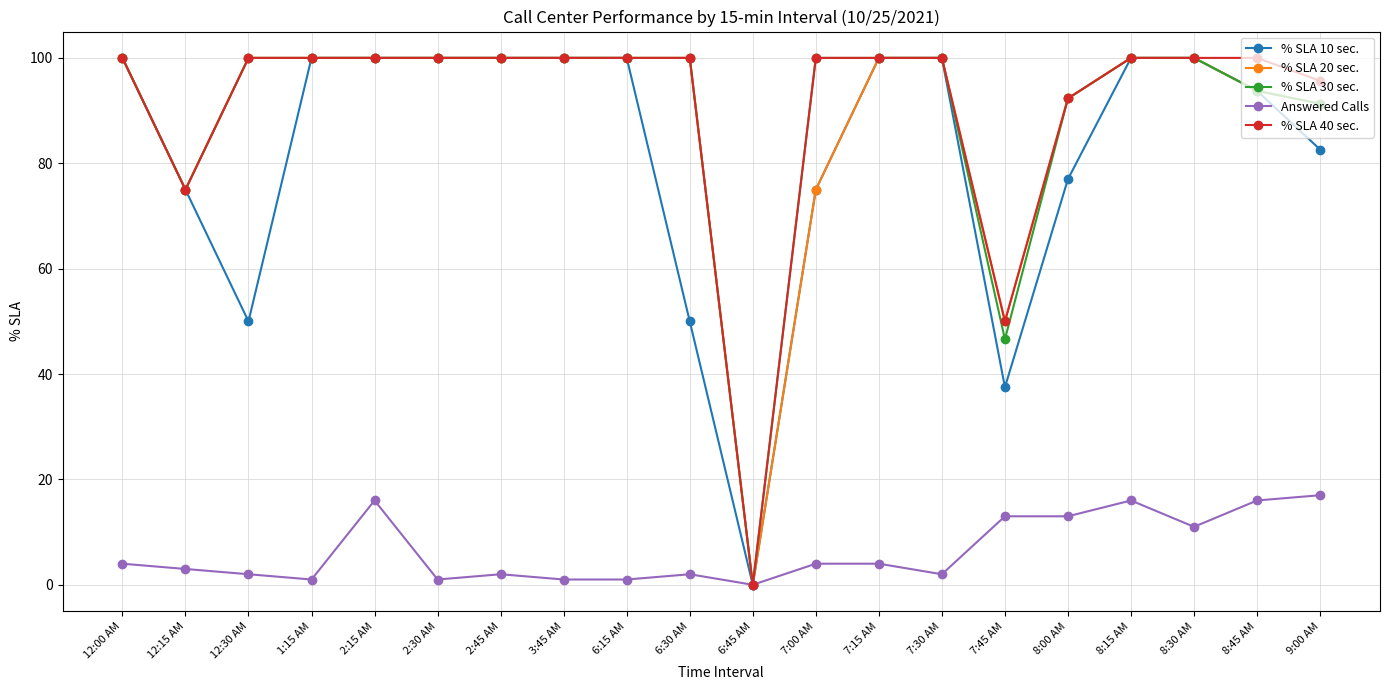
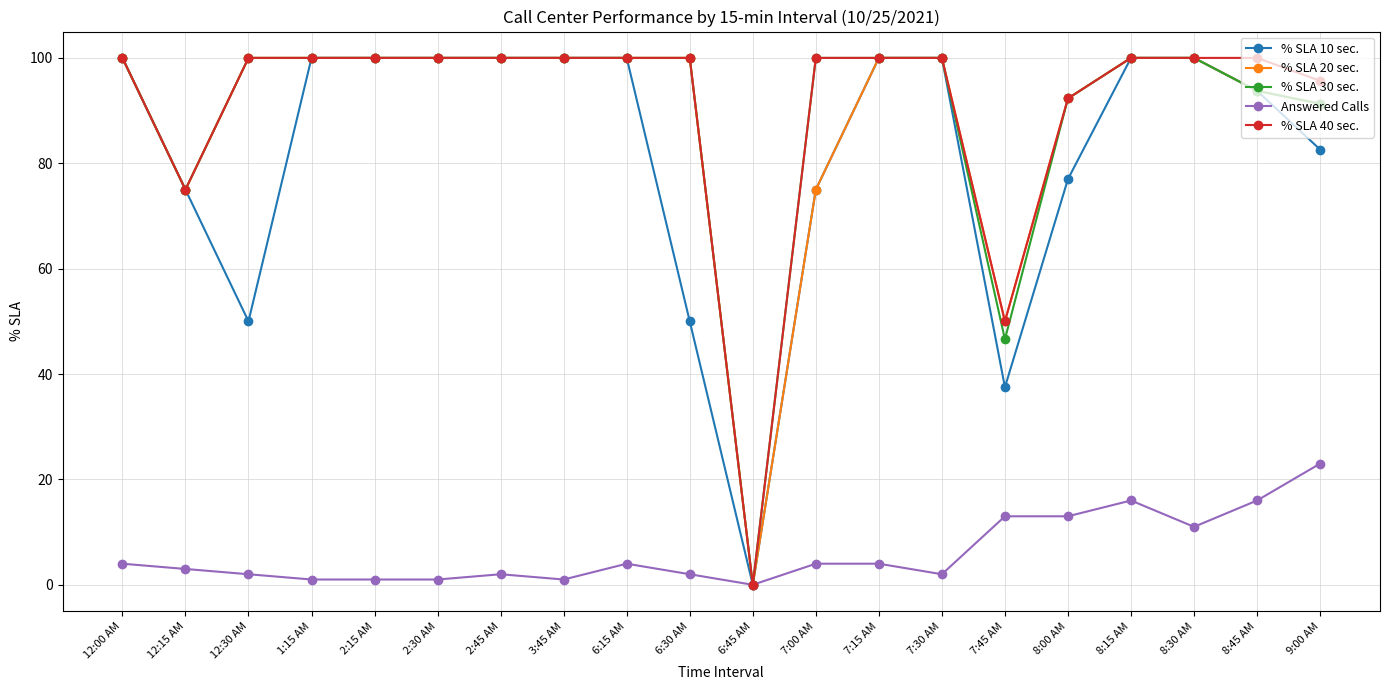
  {
    "% SLA 10 sec.": {
      "12:30 AM": 50,
      "6:30 AM": 50,
      "7:45 AM": 38,
      "8:00 AM": 77,
      "9:00 AM": 83
    },
    "% SLA 30 sec.": {
      "7:45 AM": 47
    },
    "Answered Calls": {
      "12:00 AM": 4,
      "12:15 AM": 3,
      "12:30 AM": 2,
      "1:15 AM": 1,
-     "2:15 AM": 16,
+     "2:15 AM": 1,
      "2:30 AM": 1,
      "2:45 AM": 2,
      "3:45 AM": 1,
-     "6:15 AM": 1,
+     "6:15 AM": 4,
      "6:30 AM": 2,
      "7:00 AM": 4,
      "7:15 AM": 4,
      "7:30 AM": 2,
      "7:45 AM": 13,
      "8:00 AM": 13,
      "8:15 AM": 16,
      "8:30 AM": 11,
      "8:45 AM": 16,
-     "9:00 AM": 17
+     "9:00 AM": 23
    }
  }
